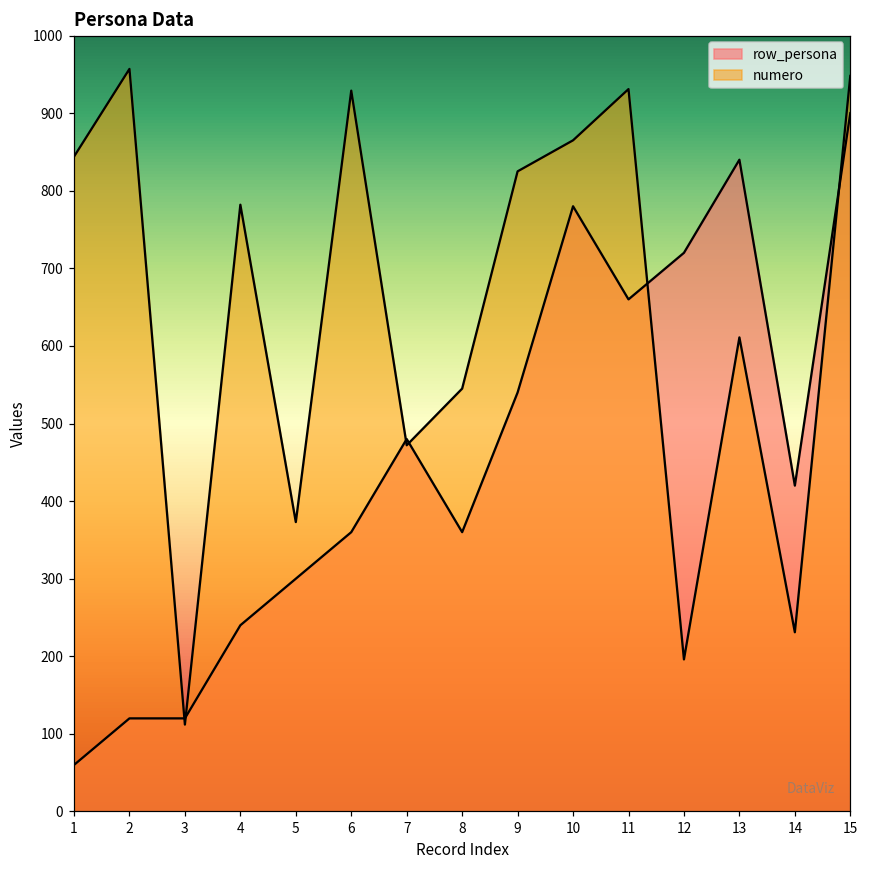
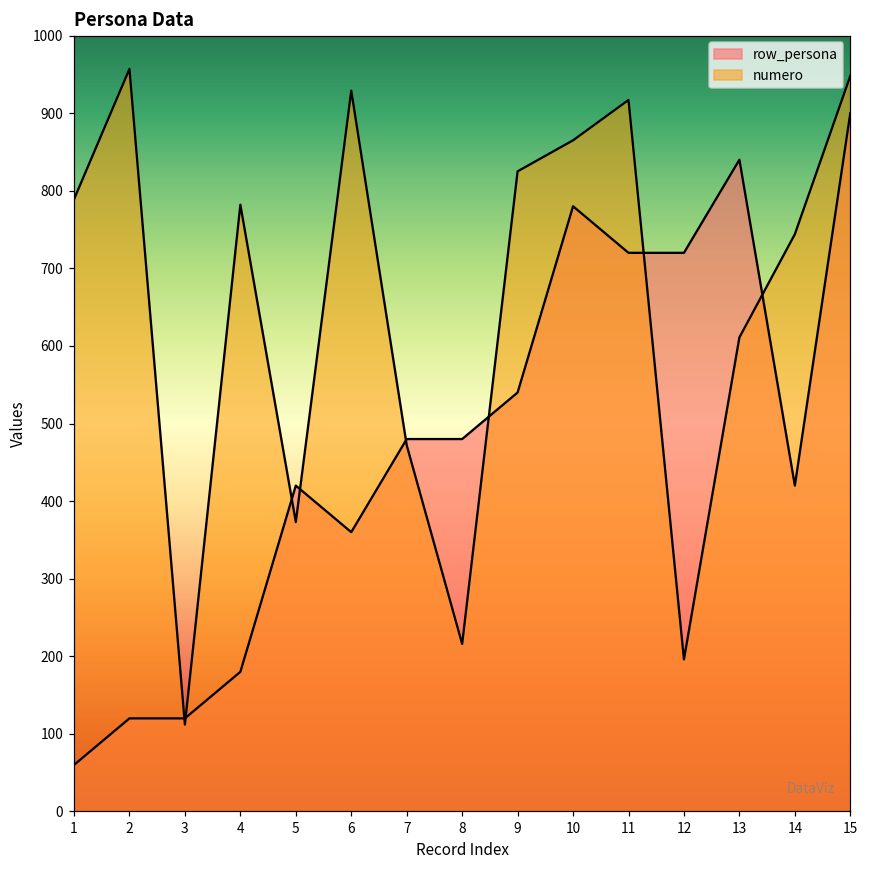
  {
    "row_persona": {
      "1": 60,
      "2": 120,
      "3": 120,
-     "4": 240,
-     "5": 300,
+     "4": 180,
+     "5": 420,
      "6": 360,
      "7": 480,
-     "8": 360,
+     "8": 480,
      "9": 540,
      "10": 780,
-     "11": 660,
+     "11": 720,
      "12": 720,
      "13": 840,
      "14": 420,
      "15": 900
    },
    "numero": {
-     "1": 840,
+     "1": 790,
      "2": 960,
      "3": 110,
      "4": 780,
      "5": 370,
      "6": 930,
      "7": 470,
-     "8": 550,
+     "8": 220,
      "9": 830,
      "10": 870,
-     "11": 930,
+     "11": 920,
      "12": 200,
      "13": 610,
-     "14": 230,
+     "14": 740,
      "15": 950
    }
  }
